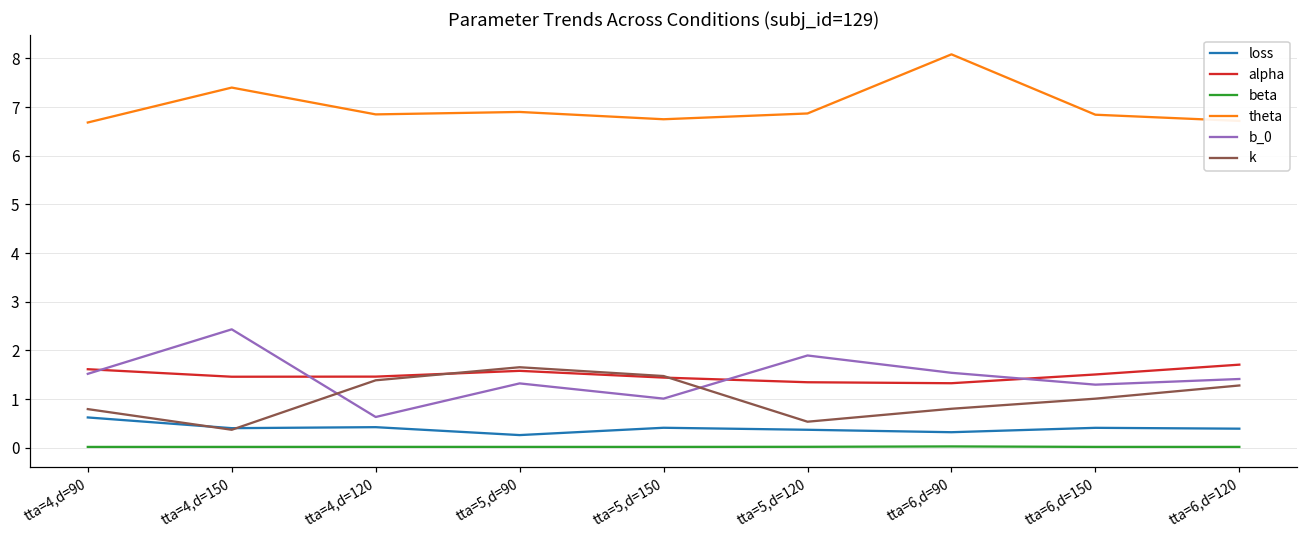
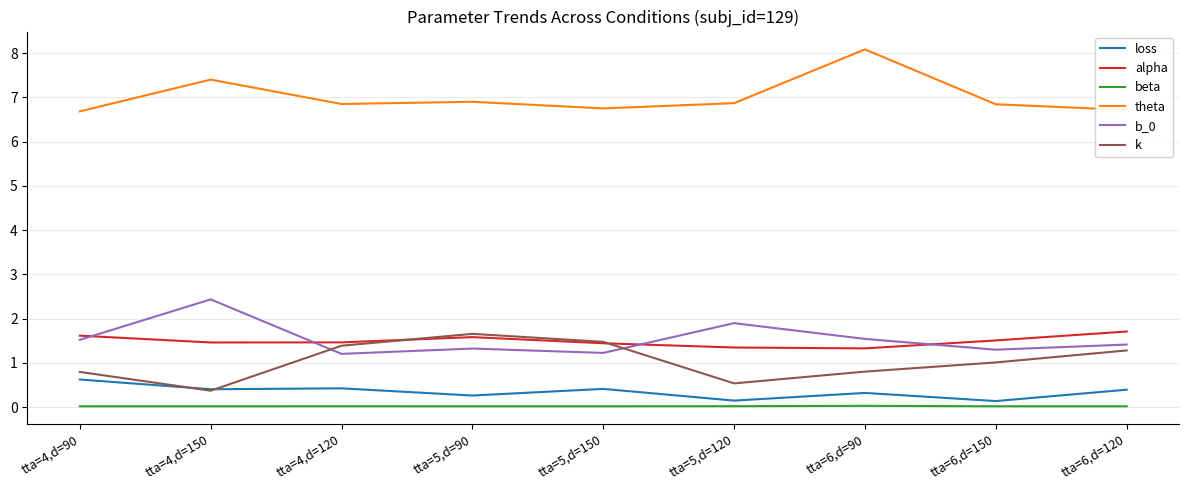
  {
    "loss": {
      "tta=4,d=90": 0.6,
      "tta=4,d=120": 0.4,
      "tta=5,d=90": 0.3,
      "tta=5,d=150": 0.4,
-     "tta=5,d=120": 0.4,
+     "tta=5,d=120": 0.1,
      "tta=6,d=90": 0.3,
-     "tta=6,d=150": 0.4,
+     "tta=6,d=150": 0.1,
      "tta=6,d=120": 0.4
    },
    "alpha": {
      "tta=4,d=90": 1.6,
      "tta=4,d=150": 1.5,
      "tta=4,d=120": 1.5,
      "tta=5,d=90": 1.6,
      "tta=5,d=120": 1.3,
      "tta=6,d=90": 1.3,
      "tta=6,d=150": 1.5,
      "tta=6,d=120": 1.7
    },
    "beta": {
      "tta=4,d=90": 0.0,
      "tta=4,d=150": 0.0,
      "tta=4,d=120": 0.0,
      "tta=5,d=90": 0.0,
      "tta=5,d=150": 0.0,
      "tta=5,d=120": 0.0,
      "tta=6,d=90": 0.0,
      "tta=6,d=150": 0.0,
      "tta=6,d=120": 0.0
    },
    "theta": {
      "tta=4,d=90": 6.7,
      "tta=4,d=150": 7.4,
      "tta=4,d=120": 6.9,
      "tta=5,d=90": 6.9,
      "tta=5,d=150": 6.8,
      "tta=5,d=120": 6.9,
      "tta=6,d=90": 8.1,
      "tta=6,d=150": 6.8
    },
    "b_0": {
      "tta=4,d=90": 1.5,
      "tta=4,d=150": 2.4,
-     "tta=4,d=120": 0.6,
+     "tta=4,d=120": 1.2,
      "tta=5,d=90": 1.3,
-     "tta=5,d=150": 1.0,
+     "tta=5,d=150": 1.2,
      "tta=5,d=120": 1.9,
      "tta=6,d=90": 1.5,
      "tta=6,d=150": 1.3,
      "tta=6,d=120": 1.4
    },
    "k": {
      "tta=4,d=90": 0.8,
      "tta=4,d=120": 1.4,
      "tta=5,d=90": 1.7,
      "tta=5,d=120": 0.5,
      "tta=6,d=90": 0.8,
      "tta=6,d=150": 1.0,
      "tta=6,d=120": 1.3
    }
  }
